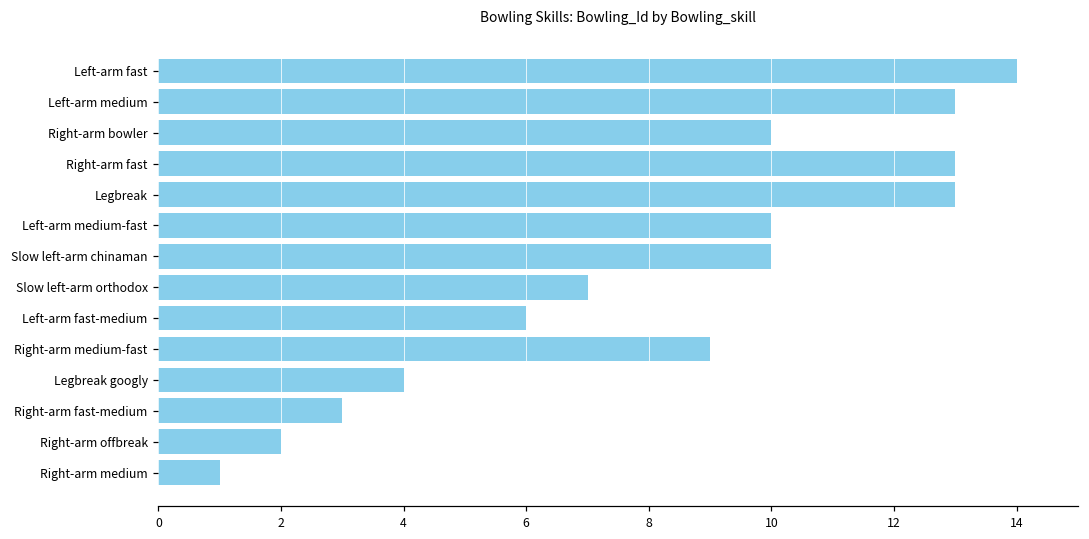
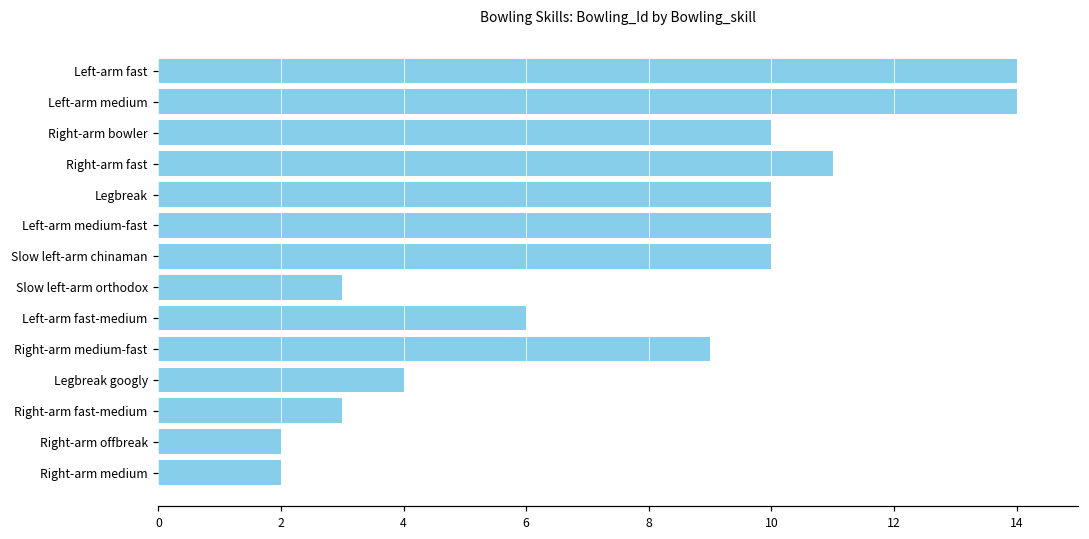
  {
    "Left-arm fast": 14,
-   "Left-arm medium": 13,
+   "Left-arm medium": 14,
    "Right-arm bowler": 10,
-   "Right-arm fast": 13,
-   "Legbreak": 13,
+   "Right-arm fast": 11,
+   "Legbreak": 10,
    "Left-arm medium-fast": 10,
    "Slow left-arm chinaman": 10,
-   "Slow left-arm orthodox": 7,
+   "Slow left-arm orthodox": 3,
    "Left-arm fast-medium": 6,
    "Right-arm medium-fast": 9,
    "Legbreak googly": 4,
    "Right-arm fast-medium": 3,
    "Right-arm offbreak": 2,
-   "Right-arm medium": 1
+   "Right-arm medium": 2
  }
